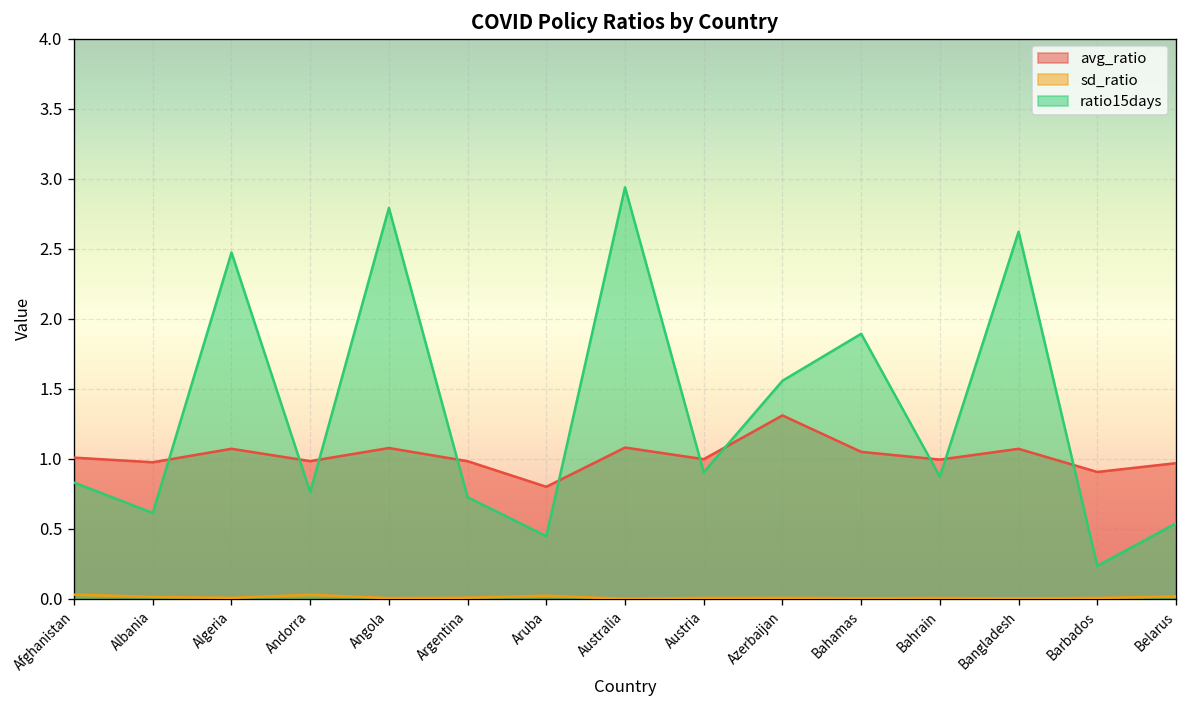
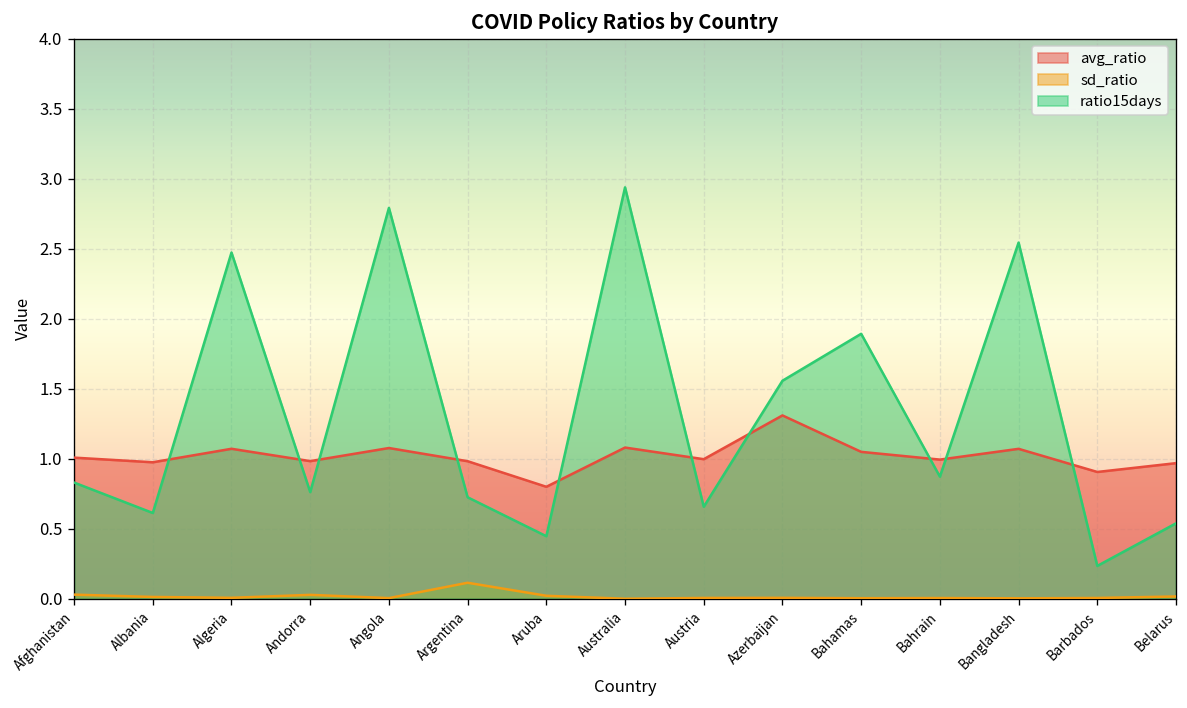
  {
    "avg_ratio": {
      "Afghanistan": 1.01,
      "Albania": 0.98,
      "Algeria": 1.07,
      "Andorra": 0.98,
      "Angola": 1.08,
      "Argentina": 0.98,
      "Aruba": 0.80,
      "Australia": 1.08,
      "Austria": 1.00,
      "Azerbaijan": 1.31,
      "Bahamas": 1.05,
      "Bahrain": 0.99,
      "Bangladesh": 1.07,
      "Barbados": 0.91,
      "Belarus": 0.97
    },
    "sd_ratio": {
      "Afghanistan": 0.03,
      "Albania": 0.01,
      "Algeria": 0.01,
      "Andorra": 0.03,
      "Angola": 0.00,
-     "Argentina": 0.01,
+     "Argentina": 0.11,
      "Aruba": 0.02,
      "Australia": 0.00,
      "Austria": 0.01,
      "Azerbaijan": 0.01,
      "Bahamas": 0.00,
      "Bahrain": 0.01,
      "Bangladesh": 0.00,
      "Barbados": 0.01,
      "Belarus": 0.02
    },
    "ratio15days": {
      "Afghanistan": 0.83,
      "Albania": 0.61,
      "Algeria": 2.47,
      "Andorra": 0.76,
      "Angola": 2.79,
      "Argentina": 0.73,
      "Aruba": 0.45,
      "Australia": 2.94,
-     "Austria": 0.90,
+     "Austria": 0.66,
      "Azerbaijan": 1.56,
      "Bahamas": 1.89,
      "Bahrain": 0.87,
-     "Bangladesh": 2.62,
+     "Bangladesh": 2.54,
      "Barbados": 0.23,
      "Belarus": 0.54
    }
  }
